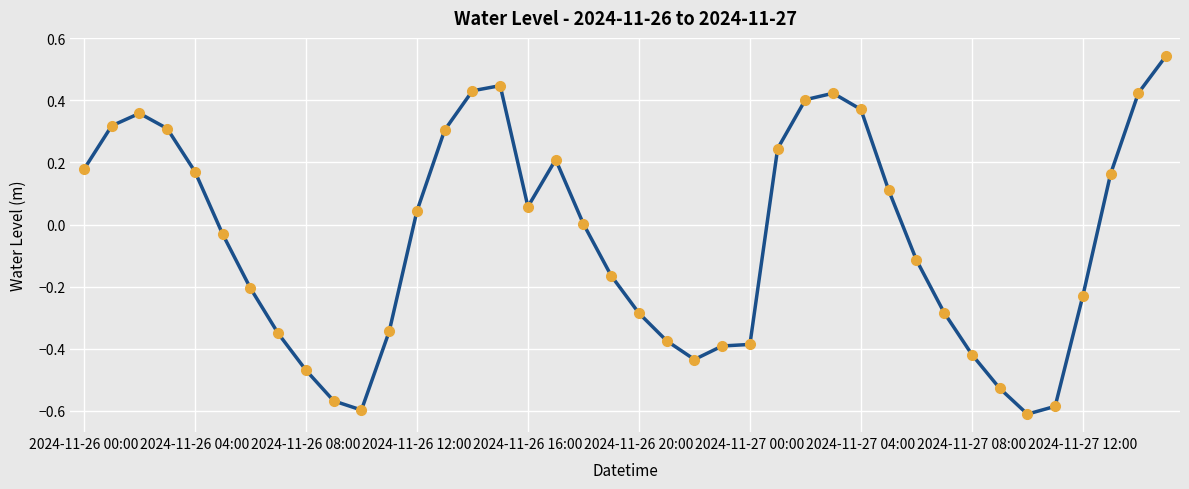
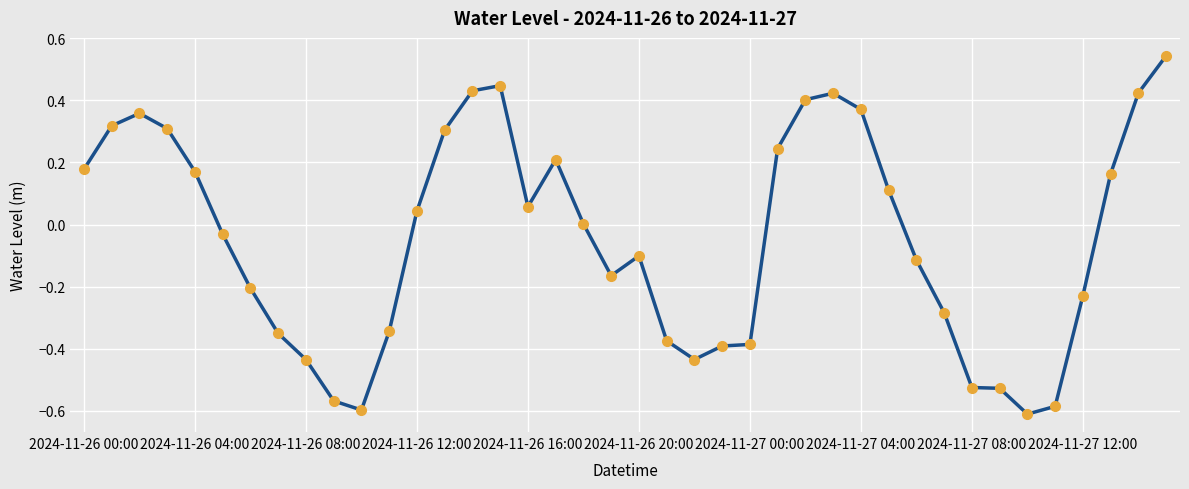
  {
    "2024-11-26 00:00": 0.18,
    "2024-11-26 04:00": 0.17,
-   "2024-11-26 08:00": -0.47,
+   "2024-11-26 08:00": -0.43,
    "2024-11-26 12:00": 0.04,
    "2024-11-26 16:00": 0.06,
-   "2024-11-26 20:00": -0.29,
+   "2024-11-26 20:00": -0.10,
    "2024-11-27 00:00": -0.39,
    "2024-11-27 04:00": 0.37,
-   "2024-11-27 08:00": -0.42,
+   "2024-11-27 08:00": -0.52,
    "2024-11-27 12:00": -0.23
  }
